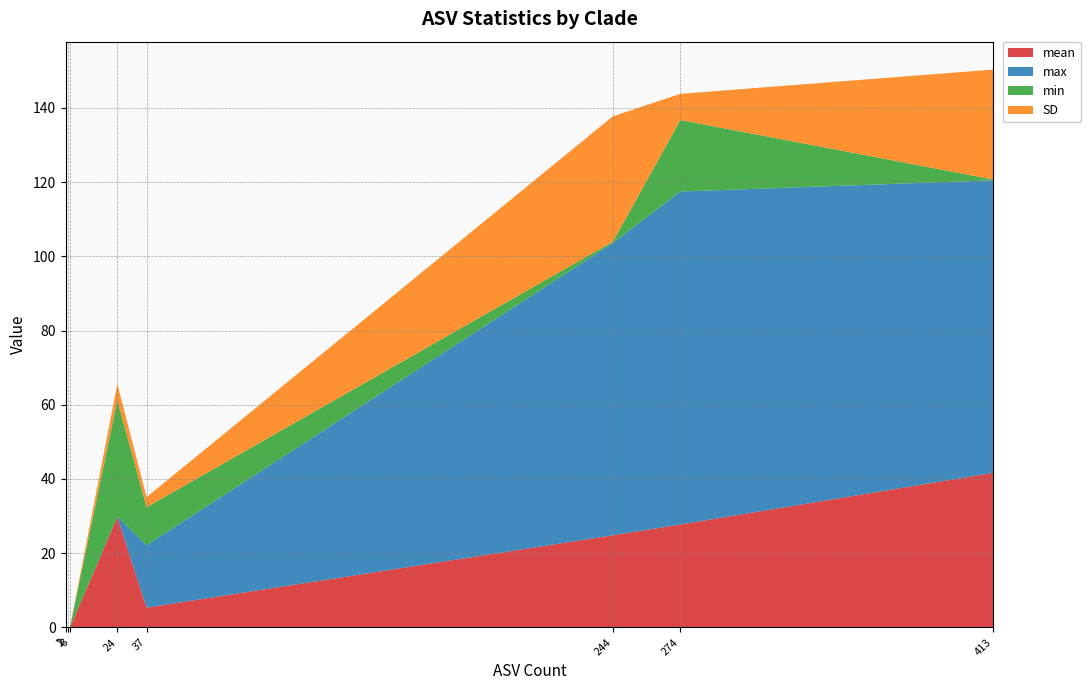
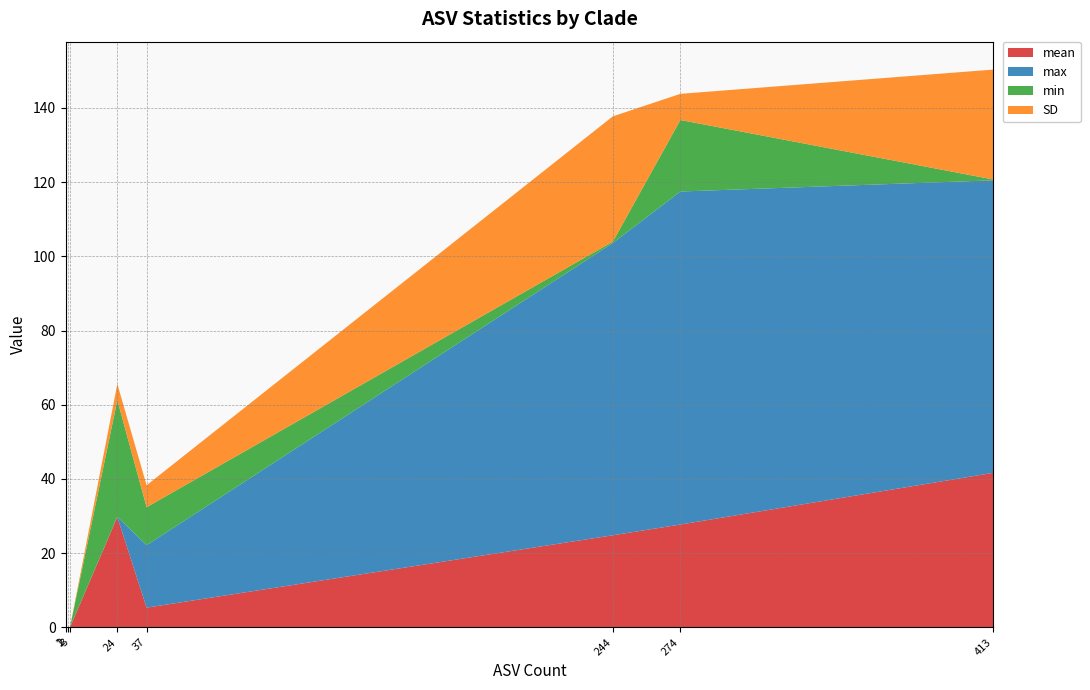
  {
    "mean": {
      "37": 5,
      "244": 25,
      "274": 28,
      "413": 42
    },
    "max": {
      "37": 17,
      "274": 90
    },
    "min": {
      "24": 31,
      "37": 10,
      "274": 19
    },
    "SD": {
      "24": 4,
-     "37": 3,
+     "37": 6,
      "244": 34,
      "274": 7,
      "413": 30
    }
  }
